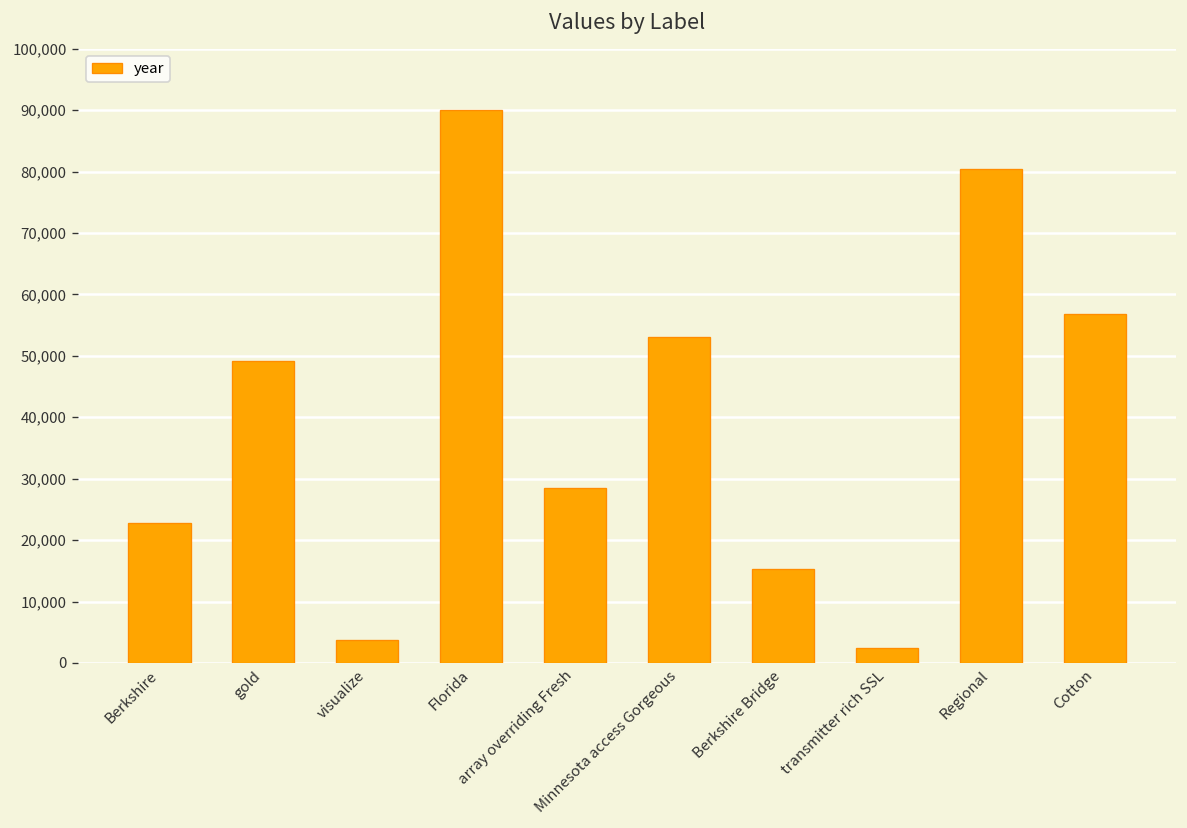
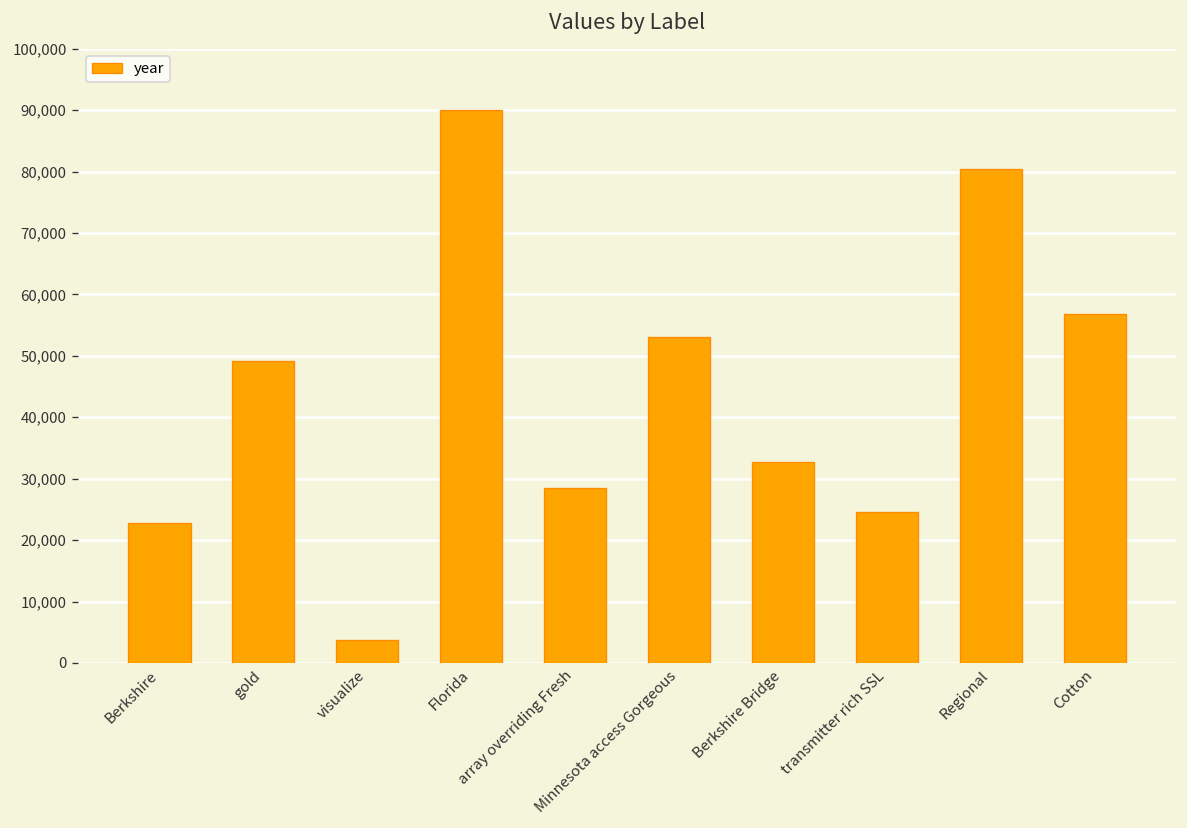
  {
    "Berkshire": "23,000",
    "gold": "49,000",
    "visualize": "4,000",
    "Florida": "90,000",
    "array overriding Fresh": "29,000",
    "Minnesota access Gorgeous": "53,000",
-   "Berkshire Bridge": "15,000",
-   "transmitter rich SSL": "2,000",
+   "Berkshire Bridge": "33,000",
+   "transmitter rich SSL": "24,000",
    "Regional": "80,000",
    "Cotton": "57,000"
  }
